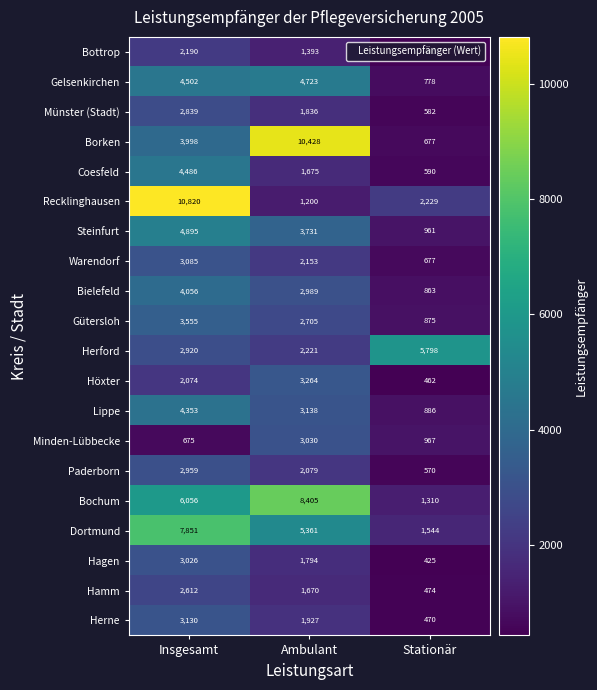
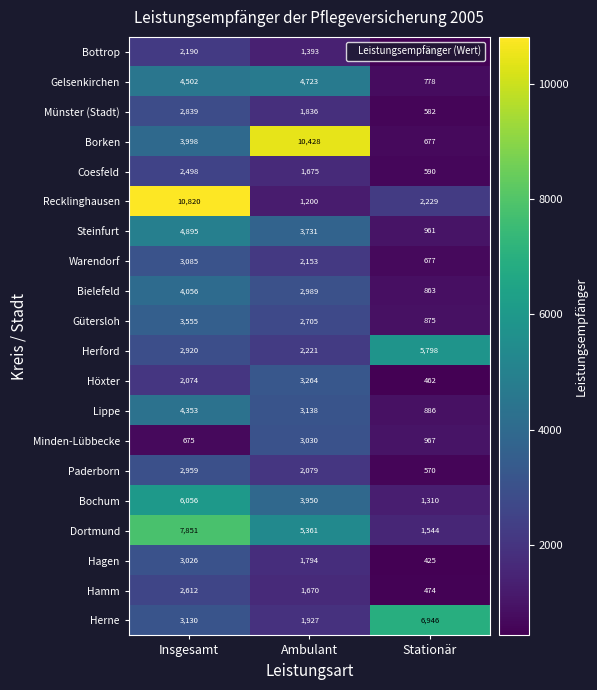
  {
    "Bottrop": {
      "Insgesamt": "2,190",
      "Ambulant": "1,393"
    },
    "Gelsenkirchen": {
      "Insgesamt": "4,502",
      "Ambulant": "4,723",
      "Stationär": "778"
    },
    "Münster (Stadt)": {
      "Insgesamt": "2,839",
      "Ambulant": "1,836",
      "Stationär": "582"
    },
    "Borken": {
      "Insgesamt": "3,998",
      "Ambulant": "10,428",
      "Stationär": "677"
    },
    "Coesfeld": {
-     "Insgesamt": "4,486",
+     "Insgesamt": "2,498",
      "Ambulant": "1,675",
      "Stationär": "590"
    },
    "Recklinghausen": {
      "Insgesamt": "10,820",
      "Ambulant": "1,200",
      "Stationär": "2,229"
    },
    "Steinfurt": {
      "Insgesamt": "4,895",
      "Ambulant": "3,731",
      "Stationär": "961"
    },
    "Warendorf": {
      "Insgesamt": "3,085",
      "Ambulant": "2,153",
      "Stationär": "677"
    },
    "Bielefeld": {
      "Insgesamt": "4,056",
      "Ambulant": "2,989",
      "Stationär": "863"
    },
    "Gütersloh": {
      "Insgesamt": "3,555",
      "Ambulant": "2,705",
      "Stationär": "875"
    },
    "Herford": {
      "Insgesamt": "2,920",
      "Ambulant": "2,221",
      "Stationär": "5,798"
    },
    "Höxter": {
      "Insgesamt": "2,074",
      "Ambulant": "3,264",
      "Stationär": "462"
    },
    "Lippe": {
      "Insgesamt": "4,353",
      "Ambulant": "3,138",
      "Stationär": "886"
    },
    "Minden-Lübbecke": {
      "Insgesamt": "675",
      "Ambulant": "3,030",
      "Stationär": "967"
    },
    "Paderborn": {
      "Insgesamt": "2,959",
      "Ambulant": "2,079",
      "Stationär": "570"
    },
    "Bochum": {
      "Insgesamt": "6,056",
-     "Ambulant": "8,405",
+     "Ambulant": "3,950",
      "Stationär": "1,310"
    },
    "Dortmund": {
      "Insgesamt": "7,851",
      "Ambulant": "5,361",
      "Stationär": "1,544"
    },
    "Hagen": {
      "Insgesamt": "3,026",
      "Ambulant": "1,794",
      "Stationär": "425"
    },
    "Hamm": {
      "Insgesamt": "2,612",
      "Ambulant": "1,670",
      "Stationär": "474"
    },
    "Herne": {
      "Insgesamt": "3,130",
      "Ambulant": "1,927",
-     "Stationär": "470"
+     "Stationär": "6,946"
    }
  }
